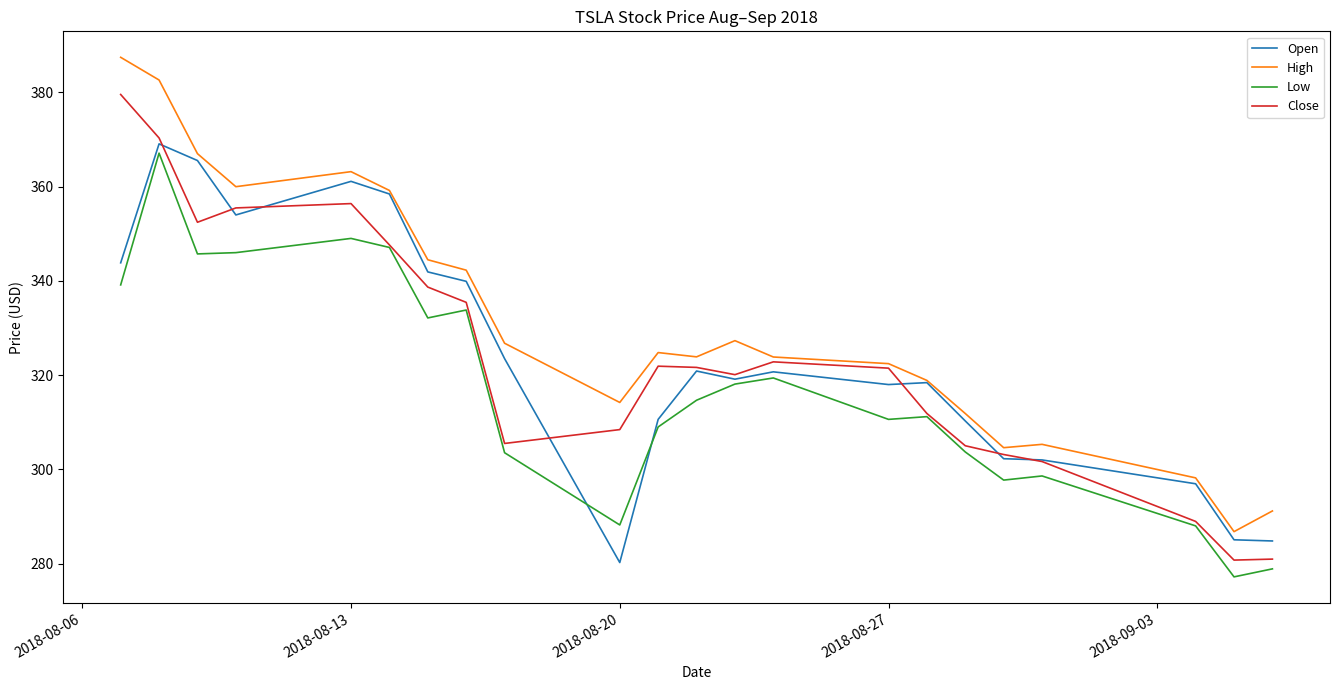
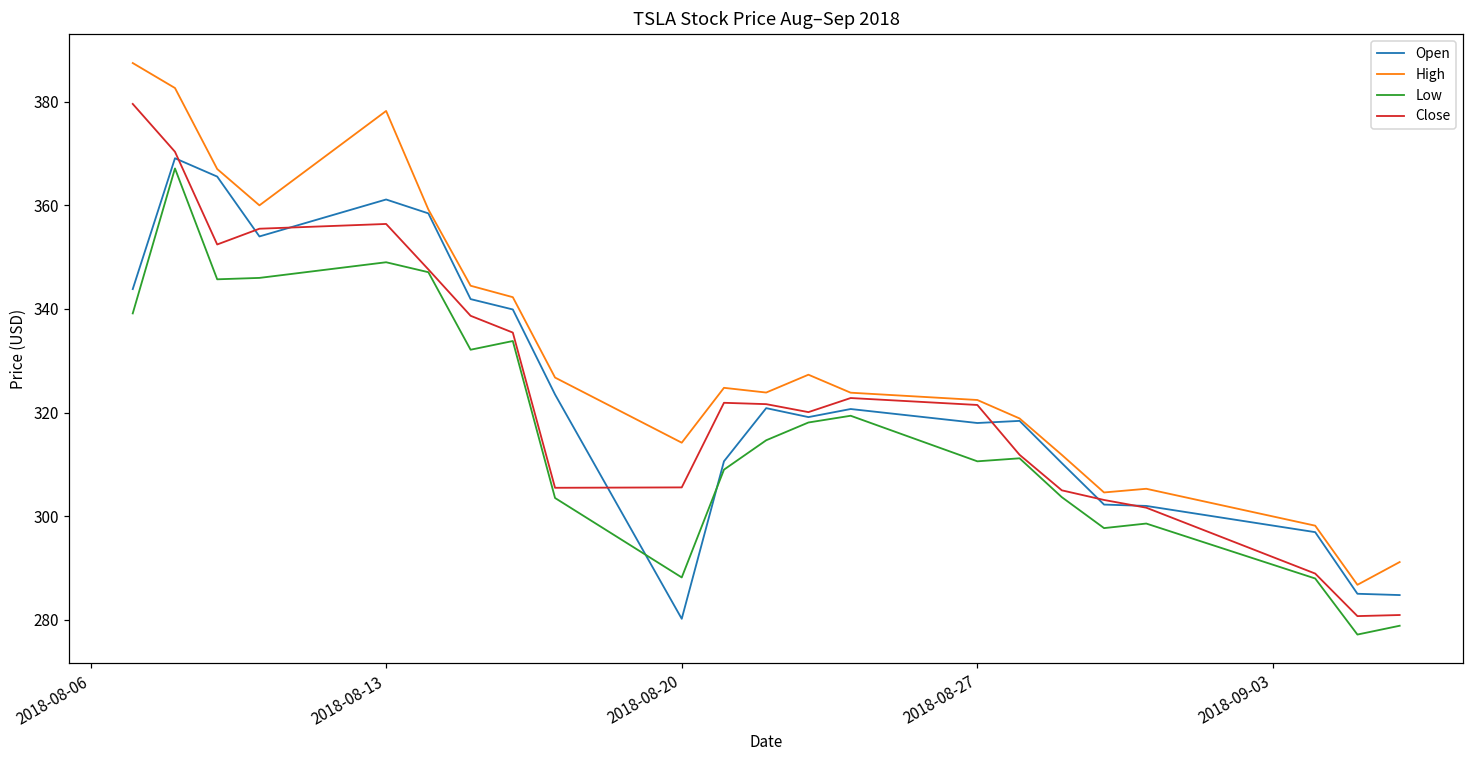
  {
    "Open": {
      "2018-08-13": 361,
      "2018-08-20": 280,
      "2018-08-27": 318
    },
    "High": {
-     "2018-08-13": 363,
+     "2018-08-13": 378,
      "2018-08-20": 314,
      "2018-08-27": 322
    },
    "Low": {
      "2018-08-13": 349,
      "2018-08-20": 288,
      "2018-08-27": 311
    },
    "Close": {
      "2018-08-13": 356,
-     "2018-08-20": 308,
+     "2018-08-20": 306,
      "2018-08-27": 321
    }
  }
